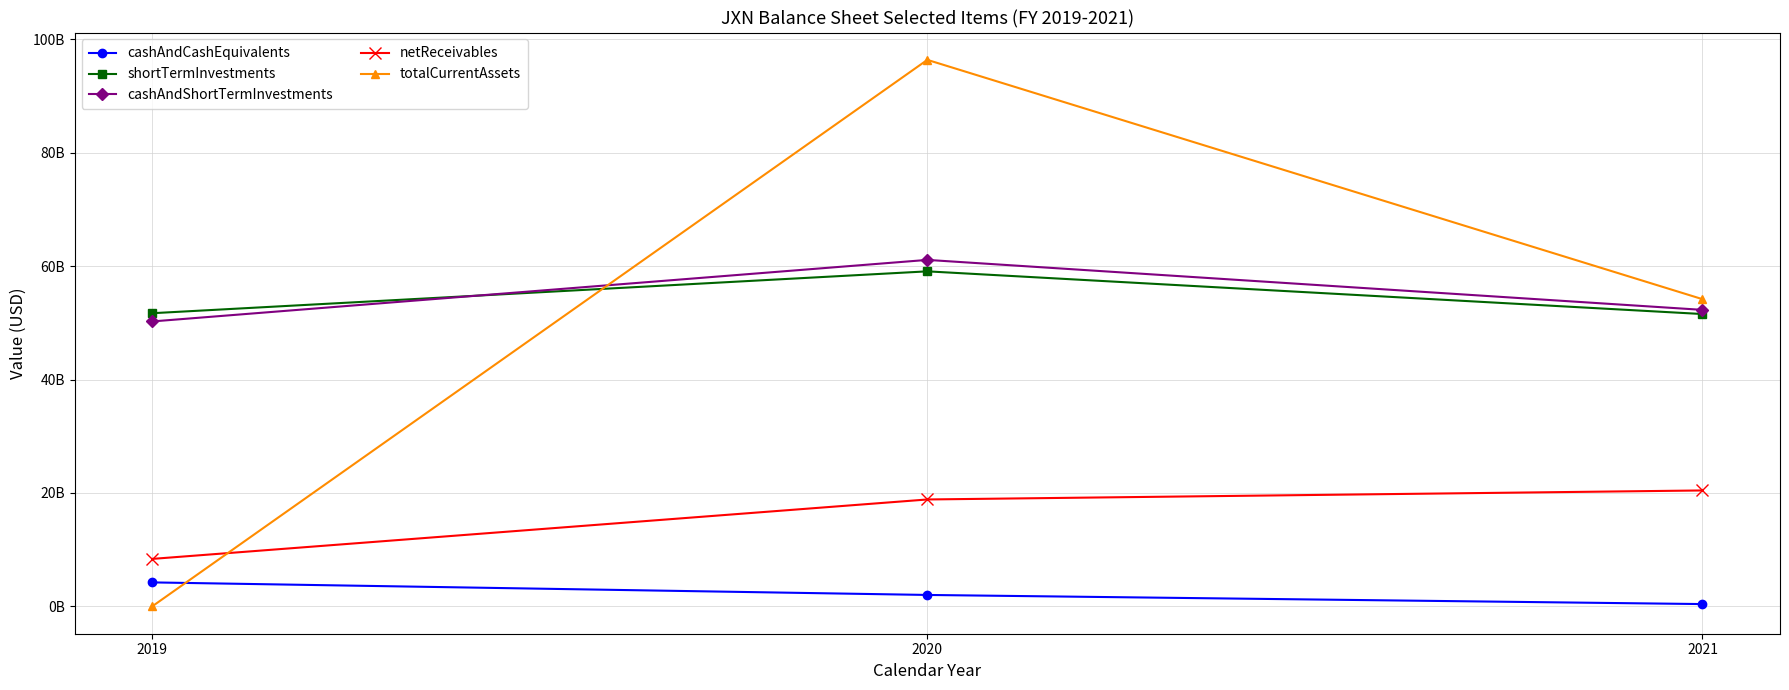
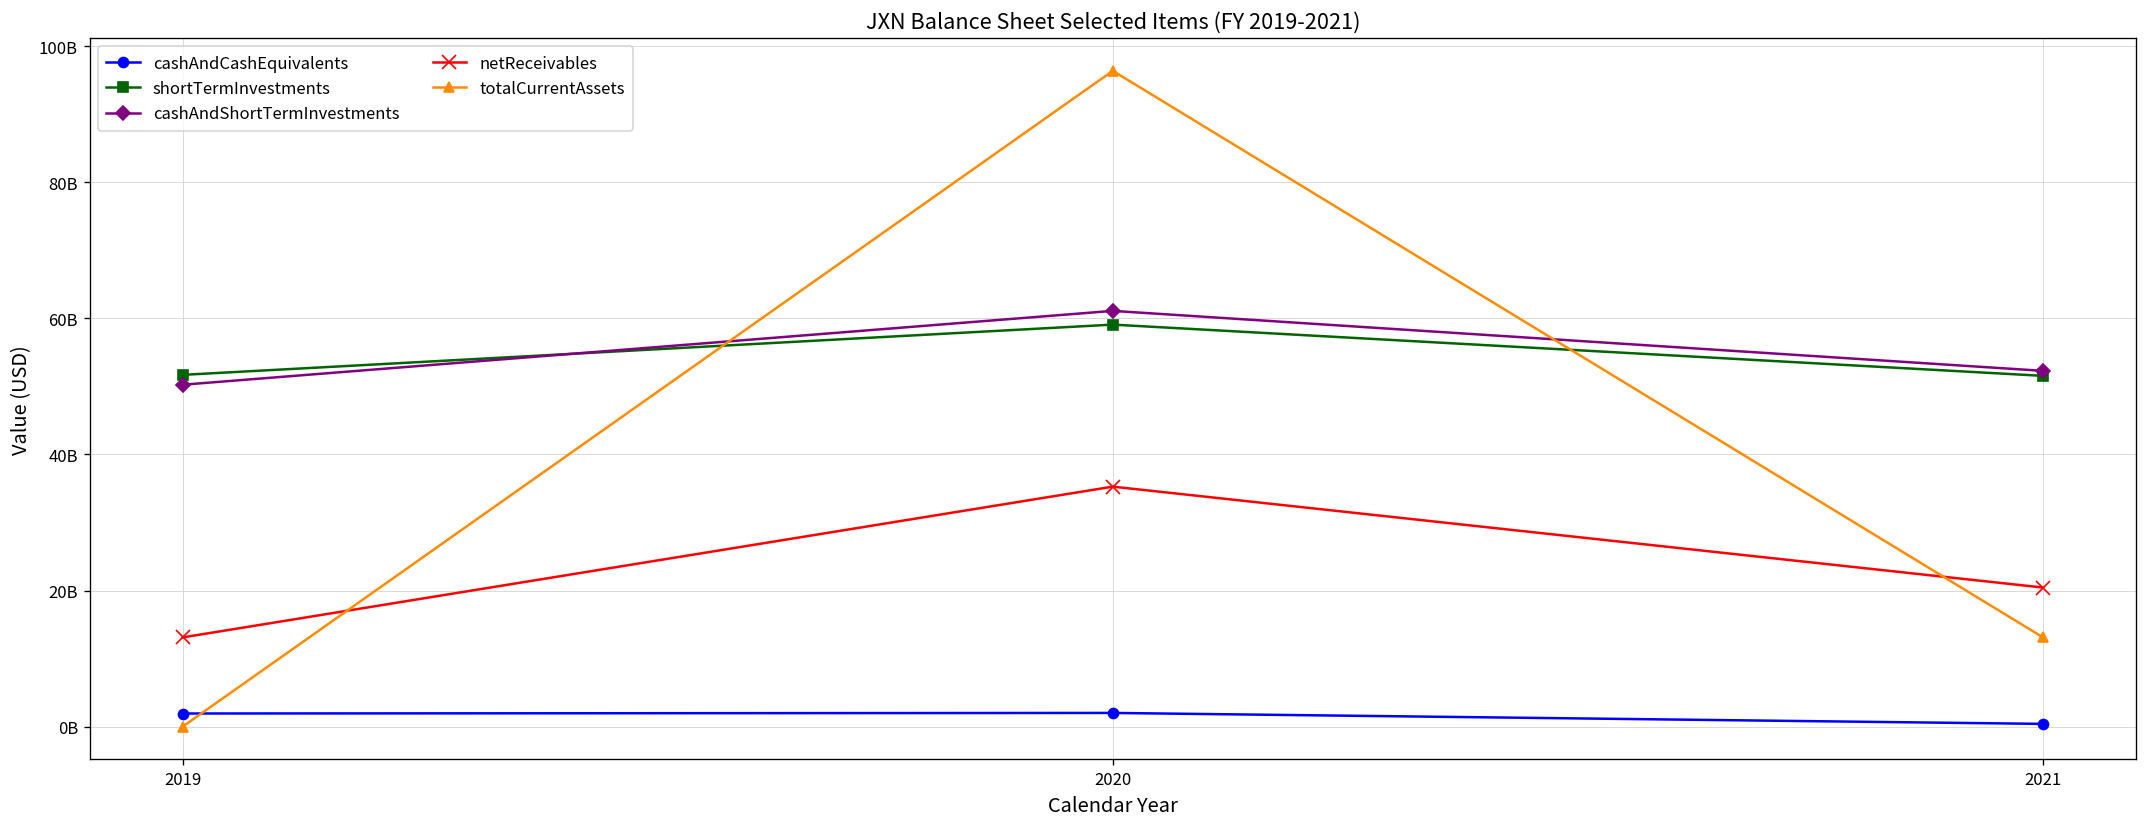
  {
    "cashAndCashEquivalents": {
-     "2019": 4000000000,
+     "2019": 2000000000,
      "2020": 2000000000,
      "2021": 0
    },
    "shortTermInvestments": {
      "2019": 52000000000,
      "2020": 59000000000,
      "2021": 52000000000
    },
    "cashAndShortTermInvestments": {
      "2019": 50000000000,
      "2020": 61000000000,
      "2021": 52000000000
    },
    "netReceivables": {
-     "2019": 8000000000,
-     "2020": 19000000000,
+     "2019": 13000000000,
+     "2020": 35000000000,
      "2021": 20000000000
    },
    "totalCurrentAssets": {
      "2019": 0,
      "2020": 96000000000,
-     "2021": 54000000000
+     "2021": 13000000000
    }
  }
